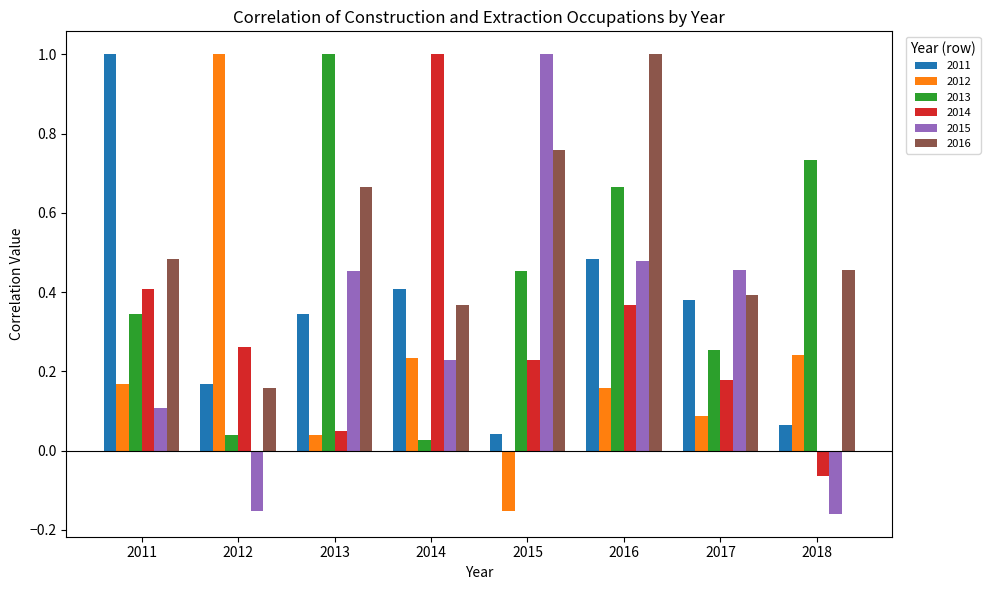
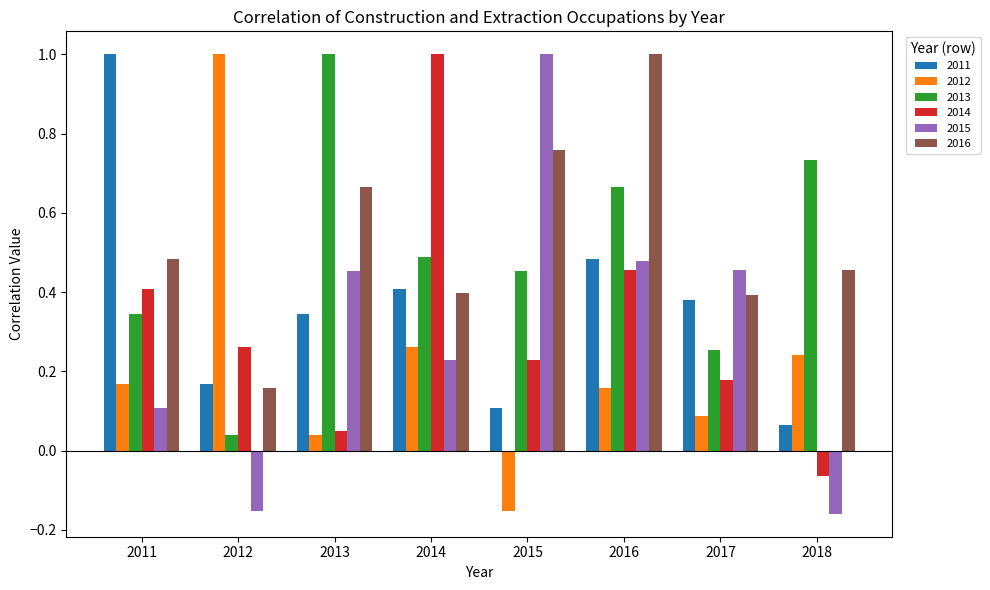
  {
    "2011": {
      "2011": 1.00,
      "2012": 0.17,
      "2013": 0.34,
      "2014": 0.41,
-     "2015": 0.04,
+     "2015": 0.11,
      "2016": 0.48,
      "2017": 0.38,
      "2018": 0.07
    },
    "2012": {
      "2011": 0.17,
      "2012": 1.00,
      "2013": 0.04,
-     "2014": 0.23,
+     "2014": 0.26,
      "2015": -0.15,
      "2016": 0.16,
      "2017": 0.09,
      "2018": 0.24
    },
    "2013": {
      "2011": 0.34,
      "2012": 0.04,
      "2013": 1.00,
-     "2014": 0.03,
+     "2014": 0.49,
      "2015": 0.45,
      "2016": 0.66,
      "2017": 0.26,
      "2018": 0.73
    },
    "2014": {
      "2011": 0.41,
      "2012": 0.26,
      "2013": 0.05,
      "2014": 1.00,
      "2015": 0.23,
-     "2016": 0.37,
+     "2016": 0.46,
      "2017": 0.18,
      "2018": -0.06
    },
    "2015": {
      "2011": 0.11,
      "2012": -0.15,
      "2013": 0.45,
      "2014": 0.23,
      "2015": 1.00,
      "2016": 0.48,
      "2017": 0.46,
      "2018": -0.16
    },
    "2016": {
      "2011": 0.48,
      "2012": 0.16,
      "2013": 0.66,
-     "2014": 0.37,
+     "2014": 0.40,
      "2015": 0.76,
      "2016": 1.00,
      "2017": 0.39,
      "2018": 0.45
    }
  }
